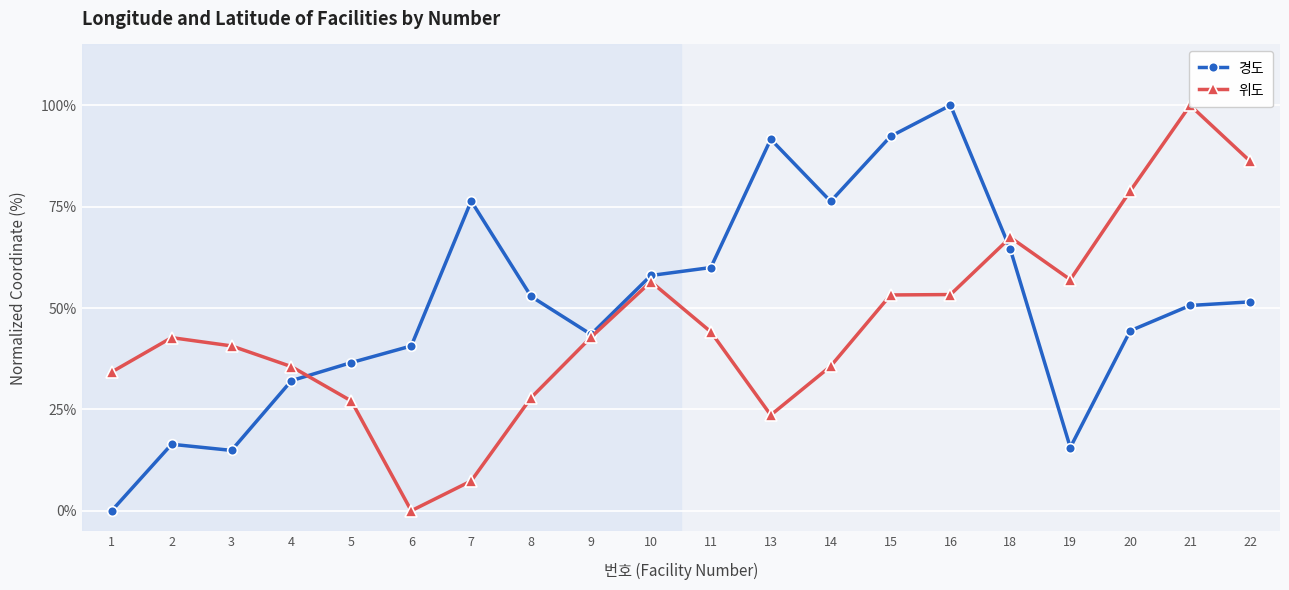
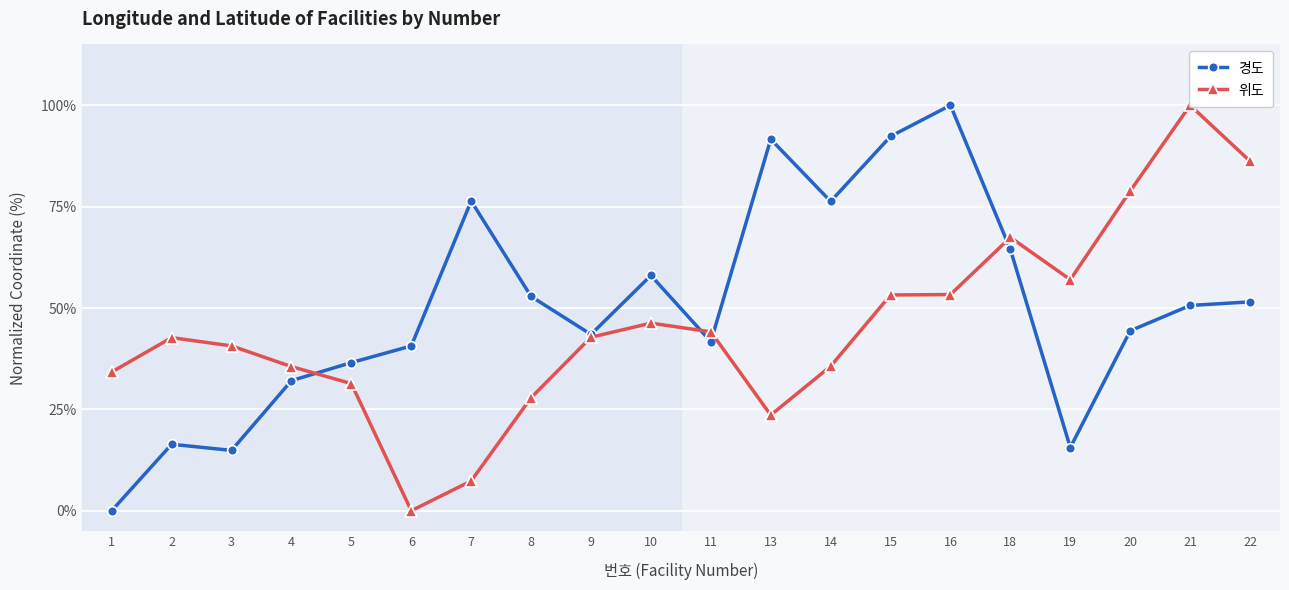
  {
    "경도": {
      "1": "0%",
      "2": "16%",
      "3": "15%",
      "4": "32%",
      "5": "37%",
      "6": "41%",
      "7": "76%",
      "8": "53%",
      "9": "43%",
      "10": "58%",
-     "11": "60%",
+     "11": "42%",
      "13": "92%",
      "14": "76%",
      "15": "92%",
      "16": "100%",
      "18": "64%",
      "19": "16%",
      "20": "44%",
      "21": "51%",
      "22": "52%"
    },
    "위도": {
      "1": "34%",
      "2": "43%",
      "3": "41%",
      "4": "36%",
-     "5": "27%",
+     "5": "31%",
      "6": "0%",
      "7": "7%",
      "8": "28%",
      "9": "43%",
-     "10": "56%",
+     "10": "46%",
      "11": "44%",
      "13": "24%",
      "14": "36%",
      "15": "53%",
      "16": "53%",
      "18": "67%",
      "19": "57%",
      "20": "79%",
      "22": "86%"
    }
  }
